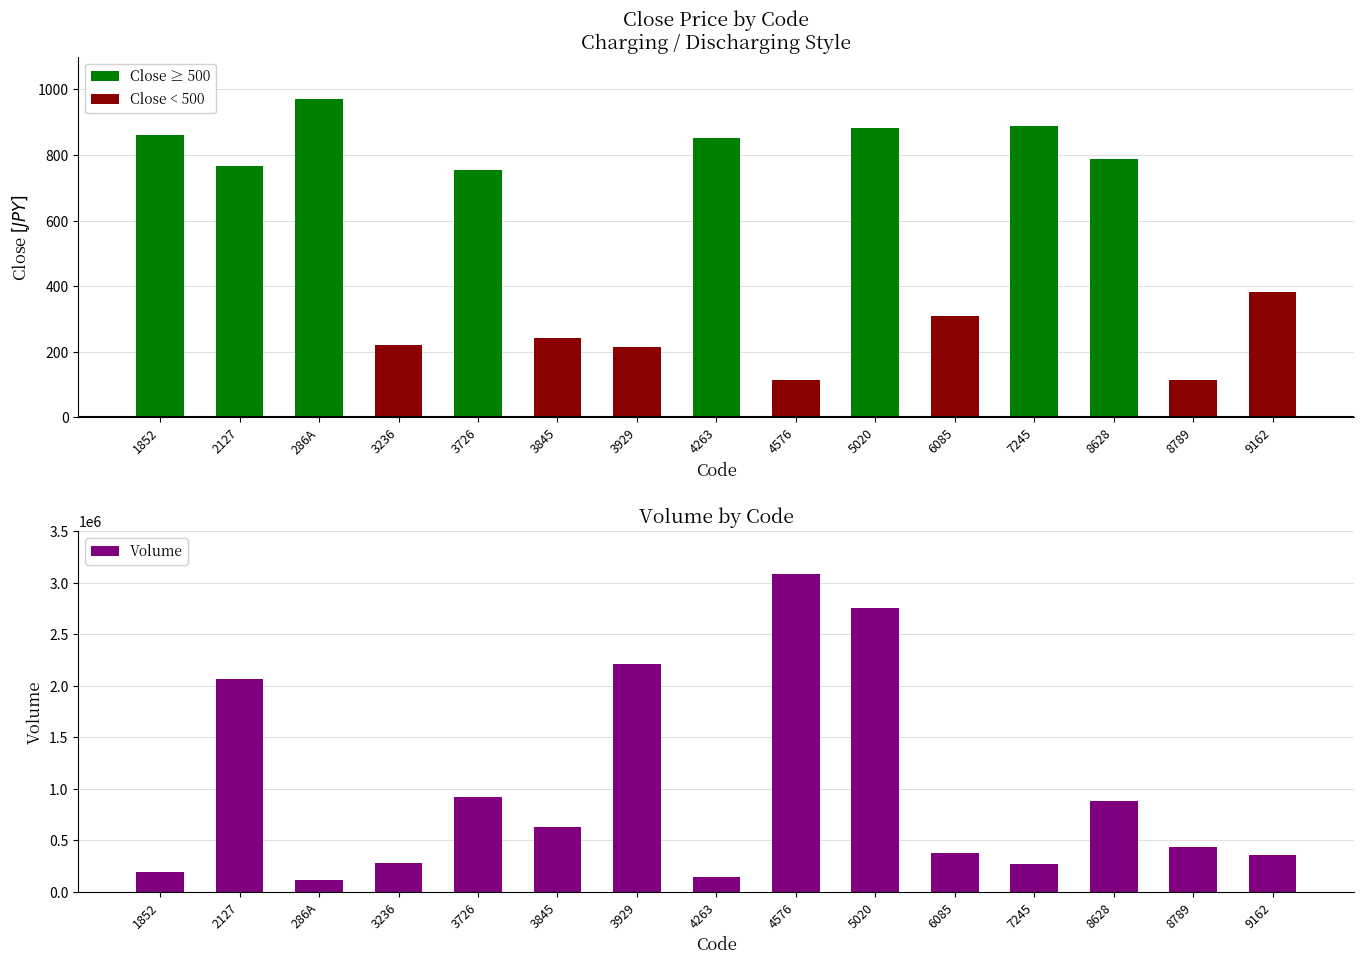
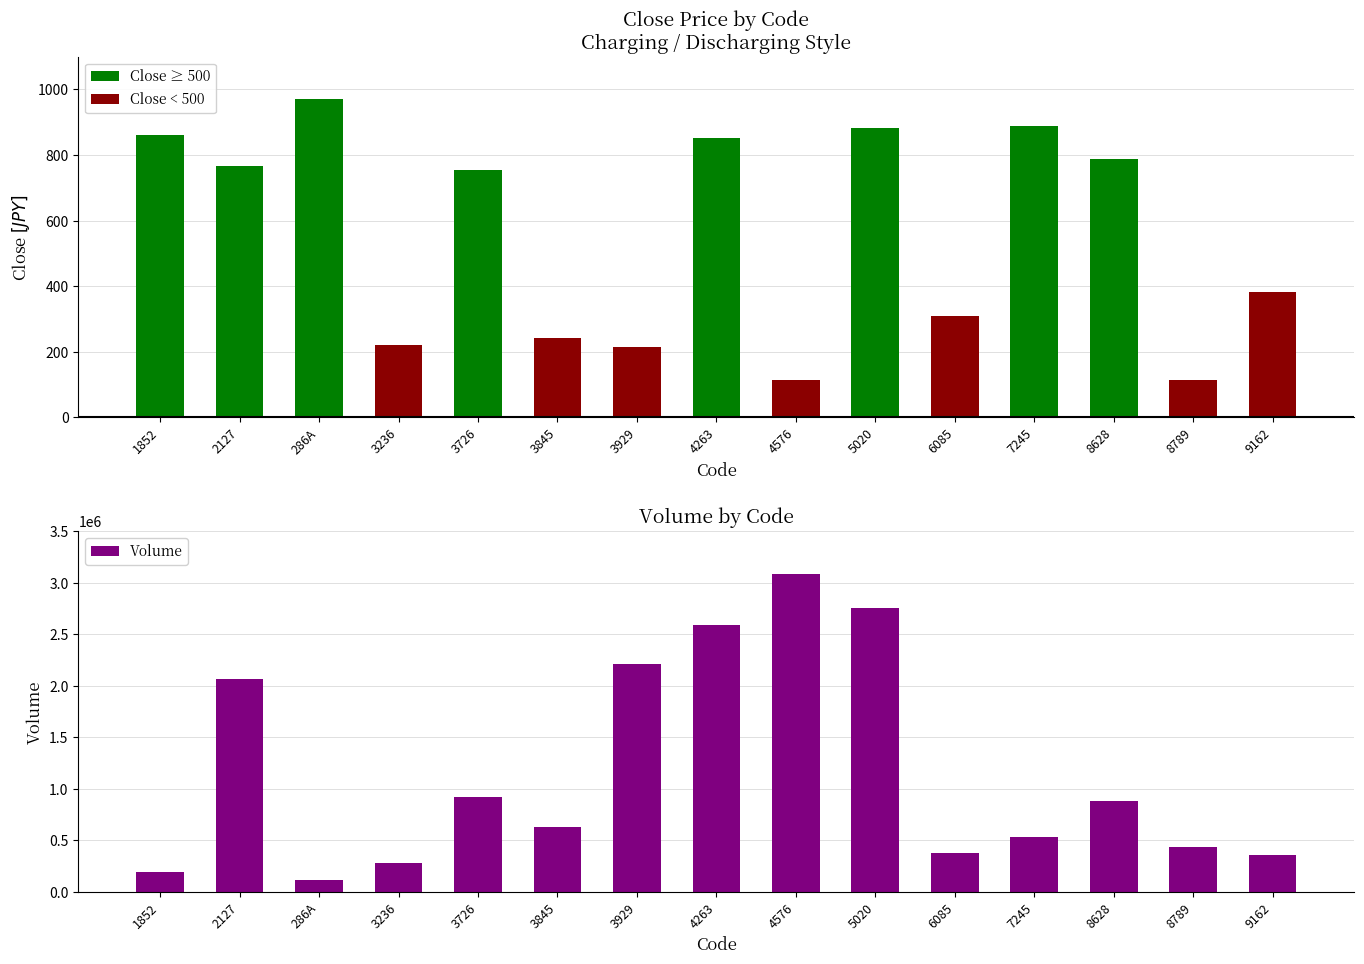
  {
    "Close Price by Code Charging / Discharging Style": {
      "1852": 860,
      "2127": 770,
      "286A": 970,
      "3236": 220,
      "3726": 760,
      "3845": 240,
      "3929": 210,
      "4263": 850,
      "4576": 110,
      "5020": 880,
      "6085": 310,
      "7245": 890,
      "8628": 790,
      "8789": 110,
      "9162": 380
    },
    "Volume by Code": {
      "1852": 190000,
      "2127": 2060000,
      "286A": 110000,
      "3236": 280000,
      "3726": 920000,
      "3845": 620000,
      "3929": 2220000,
-     "4263": 150000,
+     "4263": 2590000,
      "4576": 3090000,
      "5020": 2760000,
      "6085": 380000,
-     "7245": 270000,
+     "7245": 530000,
      "8628": 880000,
      "8789": 430000,
      "9162": 360000
    }
  }
